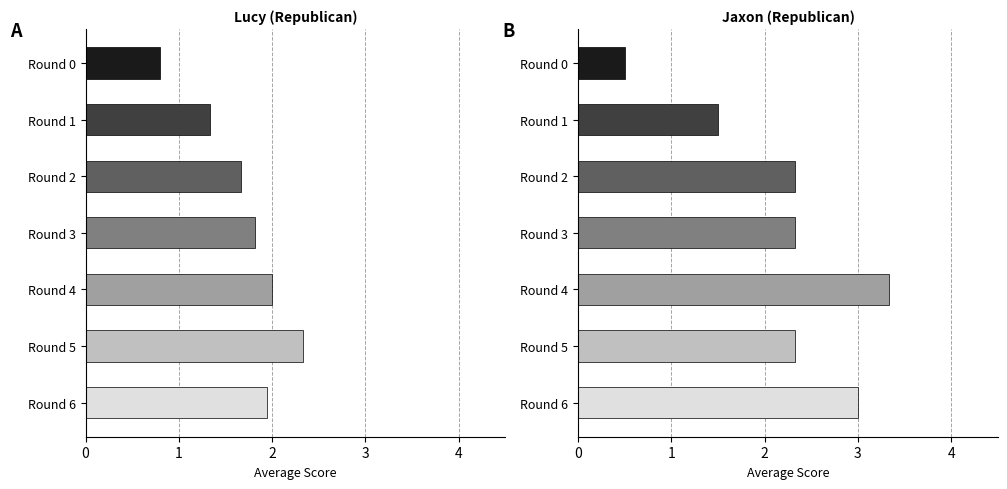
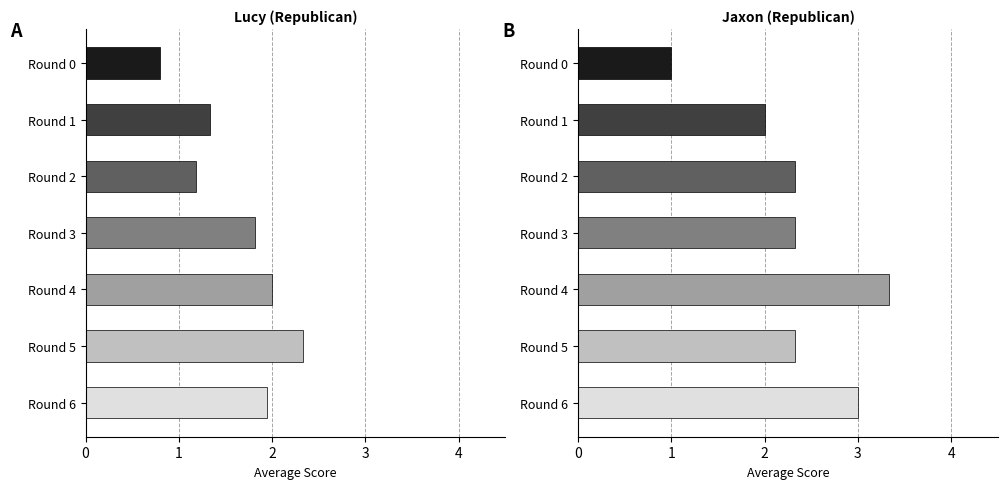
  {
    "Lucy (Republican)": {
      "Round 0": 0.8,
      "Round 1": 1.3,
-     "Round 2": 1.7,
+     "Round 2": 1.2,
      "Round 3": 1.8,
      "Round 4": 2.0,
      "Round 5": 2.3,
      "Round 6": 1.9
    },
    "Jaxon (Republican)": {
-     "Round 0": 0.5,
-     "Round 1": 1.5,
+     "Round 0": 1.0,
+     "Round 1": 2.0,
      "Round 2": 2.3,
      "Round 3": 2.3,
      "Round 4": 3.3,
      "Round 5": 2.3,
      "Round 6": 3.0
    }
  }
